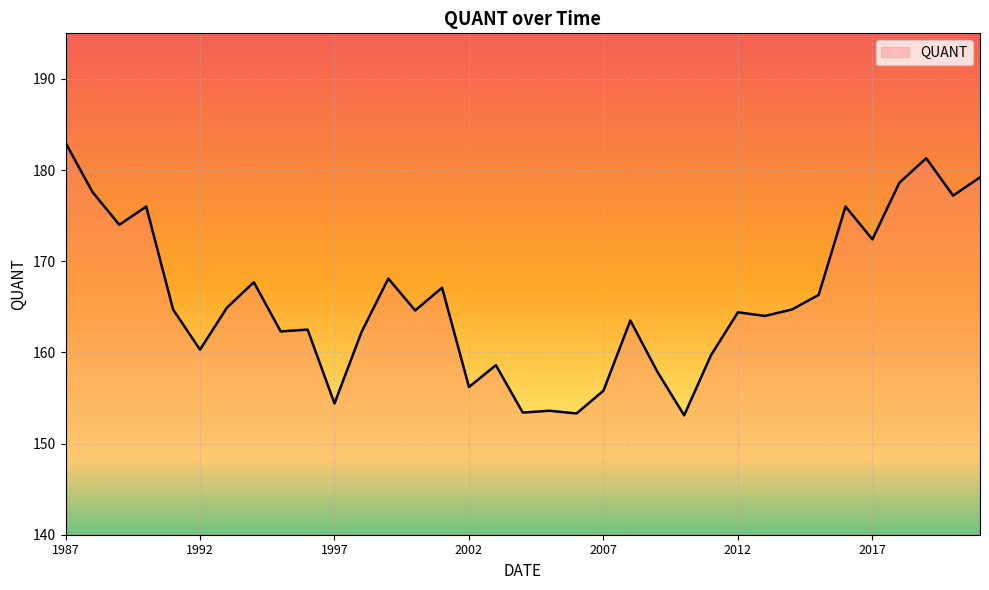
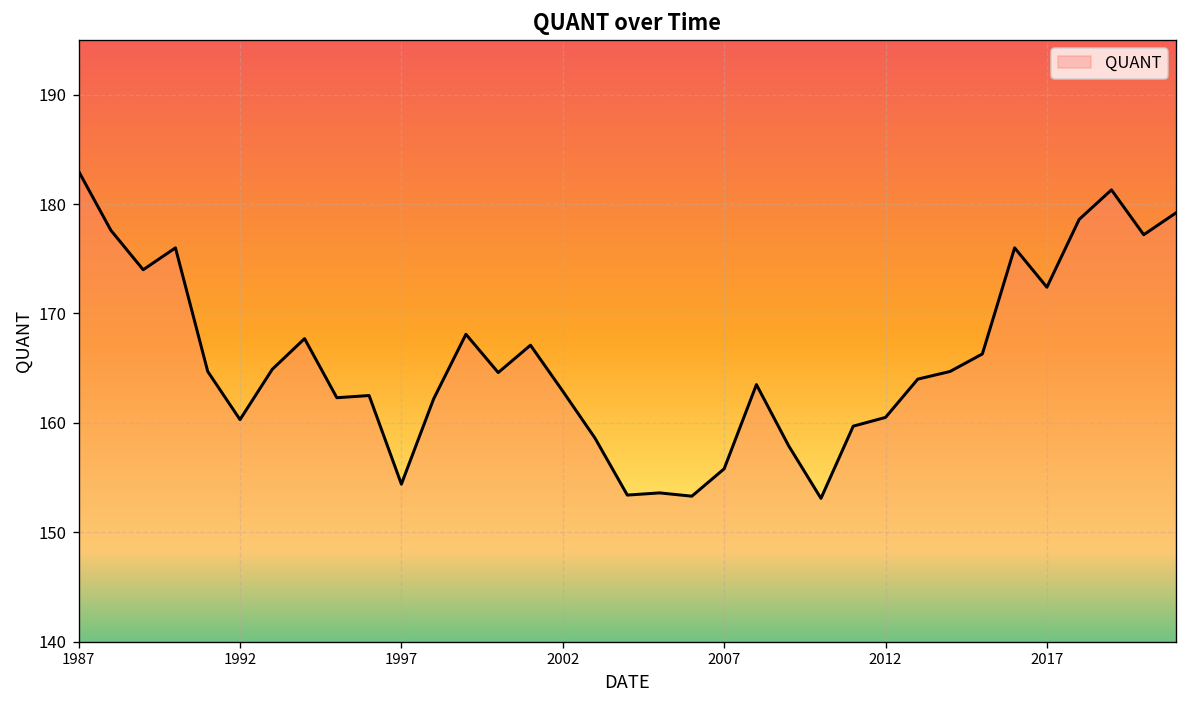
  {
    "1987": 183,
    "1992": 160,
    "1997": 154,
-   "2002": 156,
+   "2002": 163,
    "2007": 156,
-   "2012": 164,
+   "2012": 161,
    "2017": 172
  }
